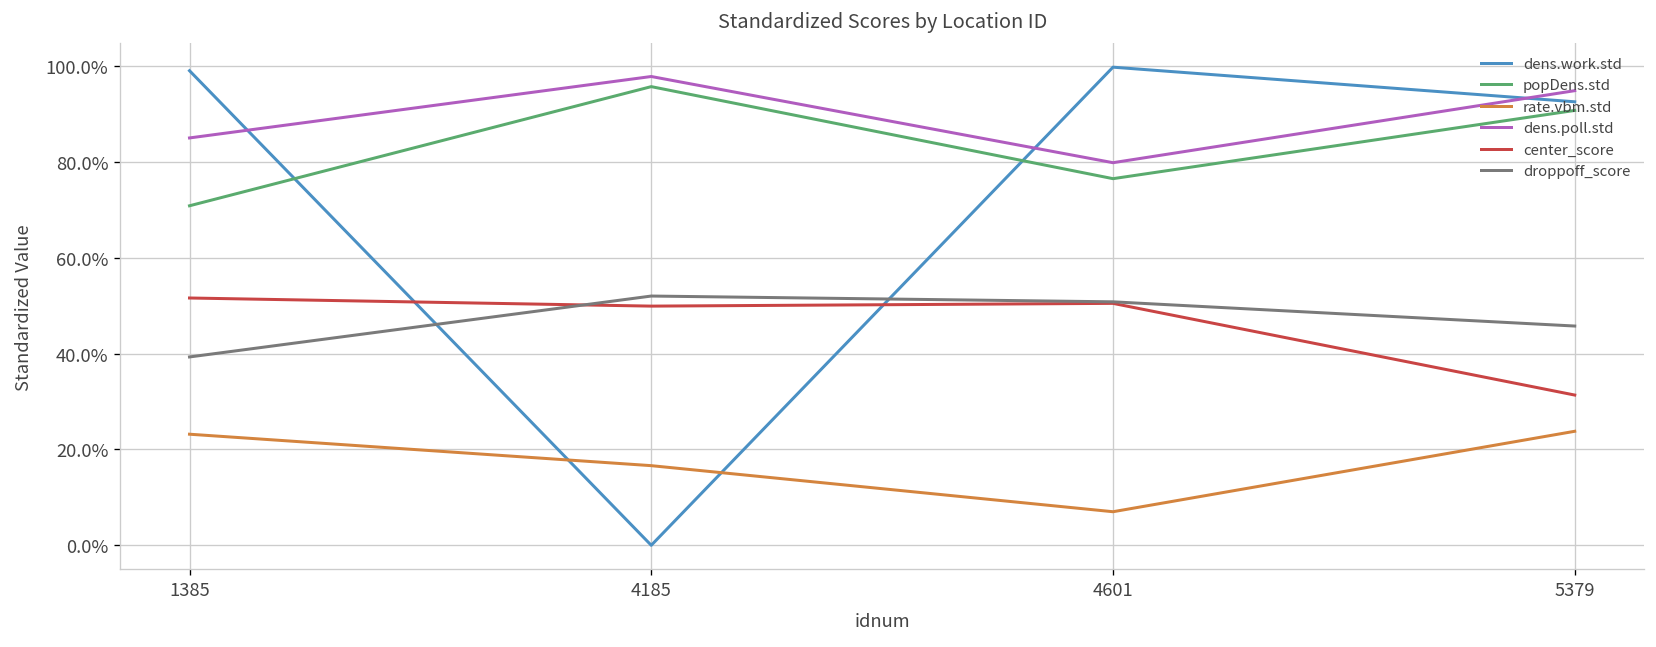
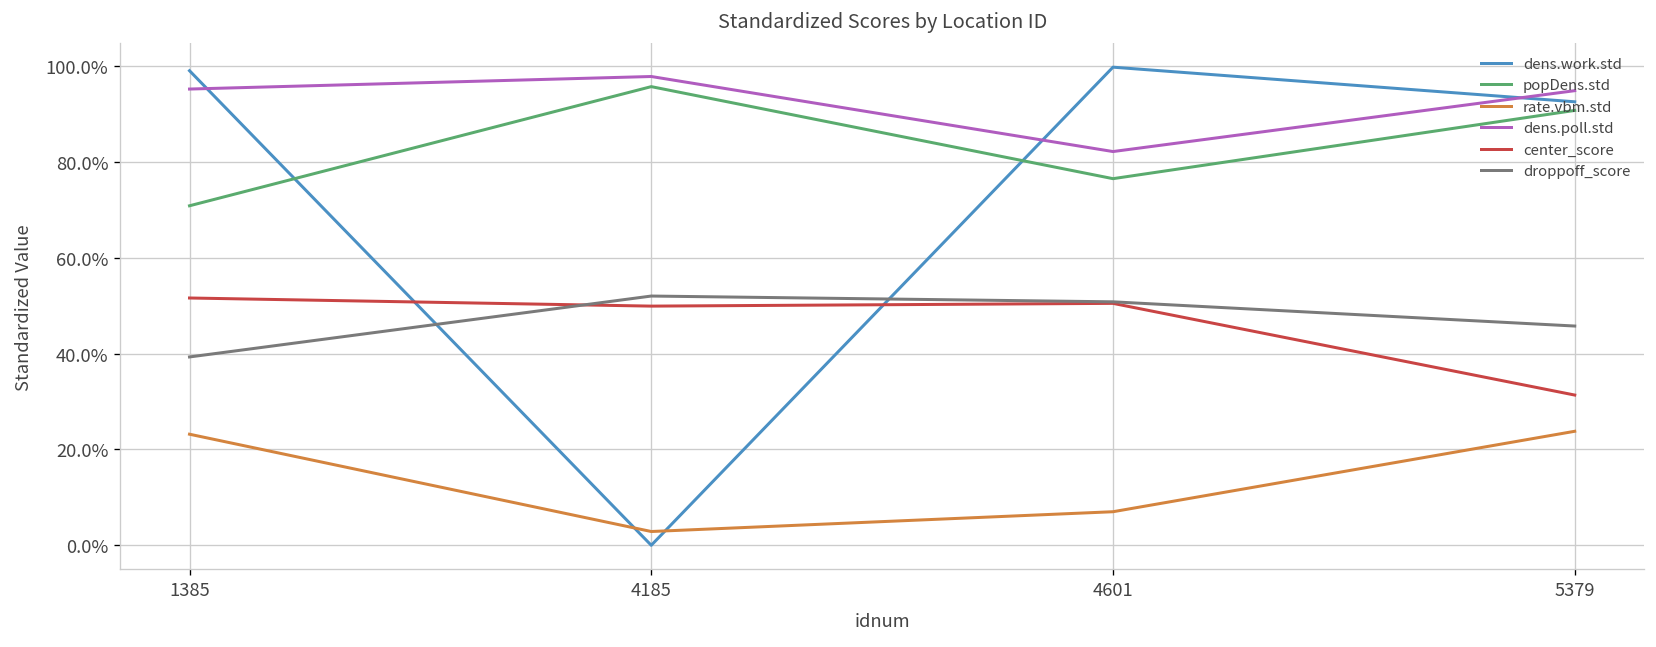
  {
    "dens.work.std": {
      "1385": "99%",
      "4185": "0%",
      "4601": "100%",
      "5379": "93%"
    },
    "rate.vbm.std": {
      "1385": "23%",
-     "4185": "17%",
+     "4185": "3%",
      "4601": "7%",
      "5379": "24%"
    },
    "dens.poll.std": {
-     "1385": "85%",
+     "1385": "95%",
      "4185": "98%",
-     "4601": "80%",
+     "4601": "82%",
      "5379": "95%"
    },
    "center_score": {
      "1385": "52%",
      "4185": "50%",
      "5379": "31%"
    }
  }
